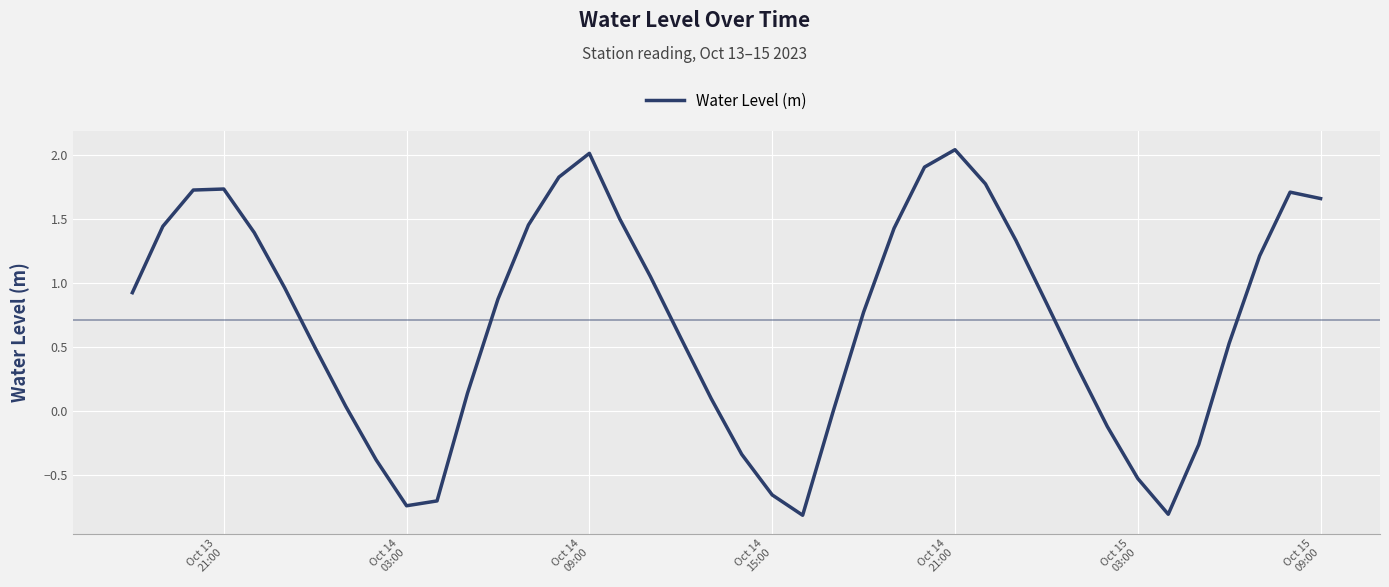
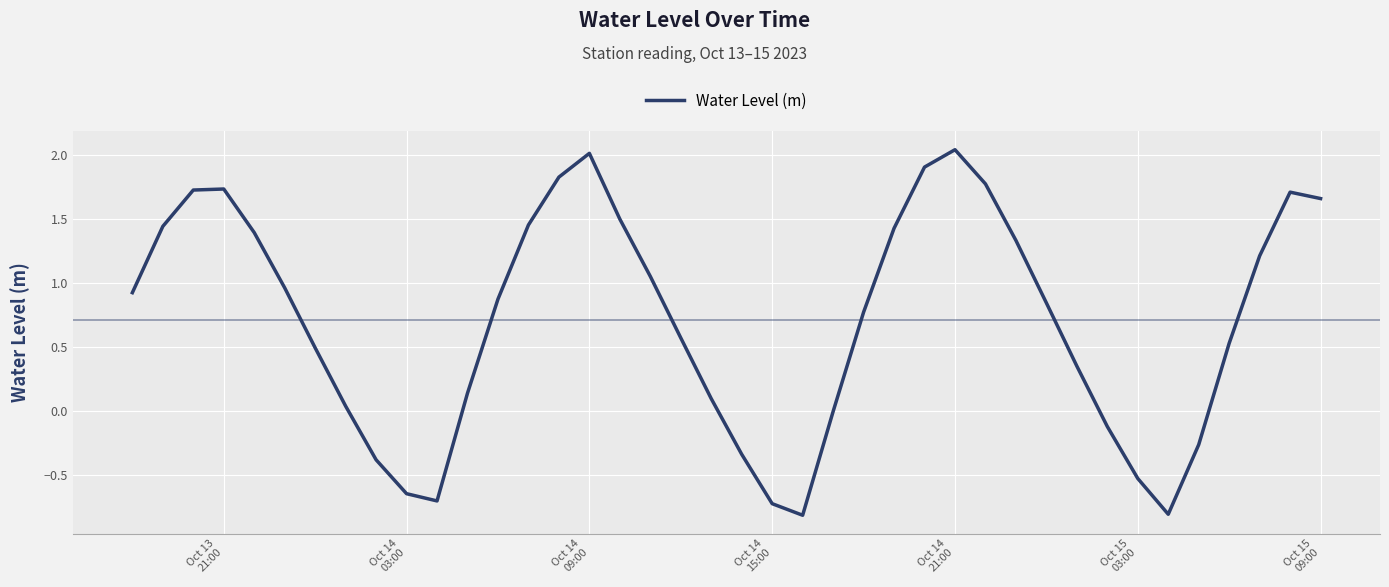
  {
    "Oct 13 21:00": 1.73,
-   "Oct 14 03:00": -0.74,
+   "Oct 14 03:00": -0.65,
    "Oct 14 09:00": 2.01,
-   "Oct 14 15:00": -0.66,
+   "Oct 14 15:00": -0.72,
    "Oct 14 21:00": 2.04,
    "Oct 15 03:00": -0.53,
    "Oct 15 09:00": 1.66
  }
